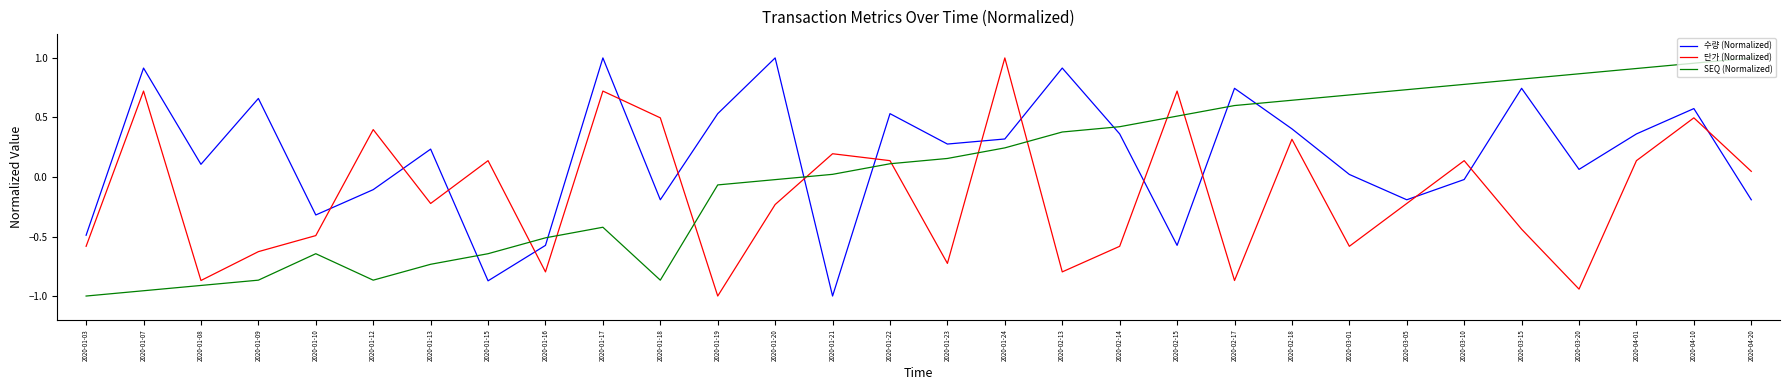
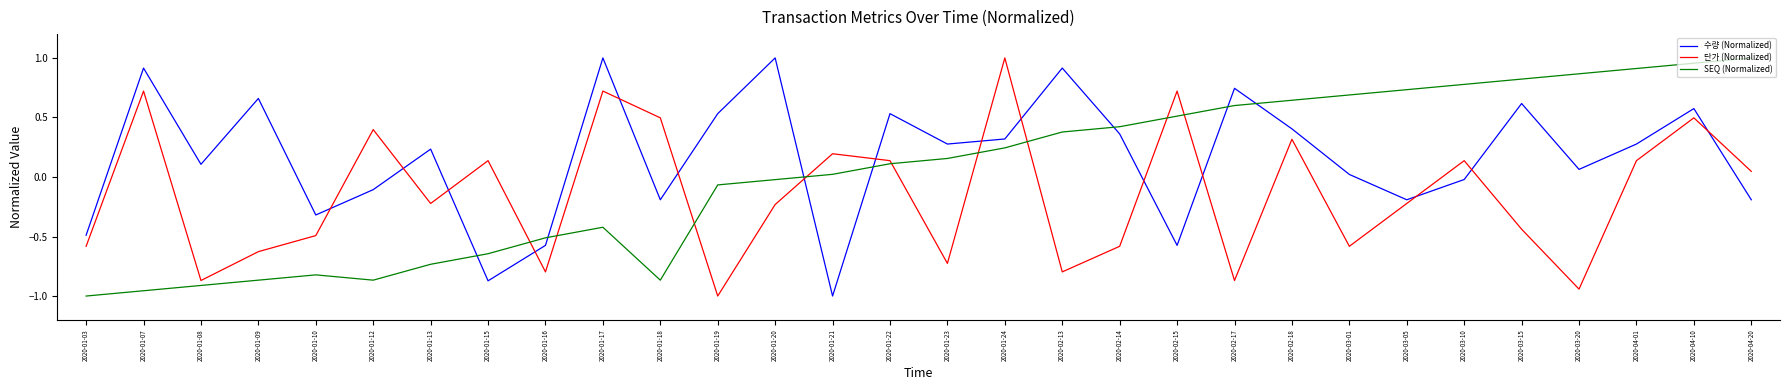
  {
    "수량 (Normalized)": {
      "2020-01-03": -0.49,
      "2020-01-07": 0.91,
      "2020-01-08": 0.11,
      "2020-01-09": 0.66,
      "2020-01-10": -0.32,
      "2020-01-12": -0.11,
      "2020-01-13": 0.23,
      "2020-01-15": -0.87,
      "2020-01-16": -0.57,
      "2020-01-17": 1.00,
      "2020-01-18": -0.19,
      "2020-01-19": 0.53,
      "2020-01-20": 1.00,
      "2020-01-21": -1.00,
      "2020-01-22": 0.53,
      "2020-01-23": 0.28,
      "2020-01-24": 0.32,
      "2020-02-13": 0.91,
      "2020-02-14": 0.36,
      "2020-02-15": -0.57,
      "2020-02-17": 0.74,
      "2020-02-18": 0.40,
      "2020-03-01": 0.02,
      "2020-03-05": -0.19,
      "2020-03-10": -0.02,
-     "2020-03-15": 0.74,
+     "2020-03-15": 0.62,
      "2020-03-20": 0.06,
-     "2020-04-01": 0.36,
+     "2020-04-01": 0.28,
      "2020-04-10": 0.57,
      "2020-04-20": -0.19
    },
    "단가 (Normalized)": {
      "2020-01-03": -0.58,
      "2020-01-07": 0.72,
      "2020-01-08": -0.87,
      "2020-01-09": -0.63,
      "2020-01-10": -0.49,
      "2020-01-12": 0.40,
      "2020-01-13": -0.22,
      "2020-01-15": 0.14,
      "2020-01-16": -0.80,
      "2020-01-17": 0.72,
      "2020-01-18": 0.50,
      "2020-01-19": -1.00,
      "2020-01-20": -0.23,
      "2020-01-21": 0.20,
      "2020-01-22": 0.14,
      "2020-01-23": -0.73,
      "2020-01-24": 1.00,
      "2020-02-13": -0.80,
      "2020-02-14": -0.58,
      "2020-02-15": 0.72,
      "2020-02-17": -0.87,
      "2020-02-18": 0.32,
      "2020-03-01": -0.58,
      "2020-03-05": -0.22,
      "2020-03-10": 0.14,
      "2020-03-15": -0.44,
      "2020-03-20": -0.94,
      "2020-04-01": 0.14,
      "2020-04-10": 0.50,
      "2020-04-20": 0.05
    },
    "SEQ (Normalized)": {
      "2020-01-03": -1.00,
      "2020-01-07": -0.96,
      "2020-01-08": -0.91,
      "2020-01-09": -0.87,
-     "2020-01-10": -0.64,
+     "2020-01-10": -0.82,
      "2020-01-12": -0.87,
      "2020-01-13": -0.73,
      "2020-01-15": -0.64,
      "2020-01-16": -0.51,
      "2020-01-17": -0.42,
      "2020-01-18": -0.87,
      "2020-01-19": -0.07,
      "2020-01-20": -0.02,
      "2020-01-21": 0.02,
      "2020-01-22": 0.11,
      "2020-01-23": 0.16,
      "2020-01-24": 0.24,
      "2020-02-13": 0.38,
      "2020-02-14": 0.42,
      "2020-02-15": 0.51,
      "2020-02-17": 0.60,
      "2020-02-18": 0.64,
      "2020-03-01": 0.69,
      "2020-03-05": 0.73,
      "2020-03-10": 0.78,
      "2020-03-15": 0.82,
      "2020-03-20": 0.87,
      "2020-04-01": 0.91
    }
  }
